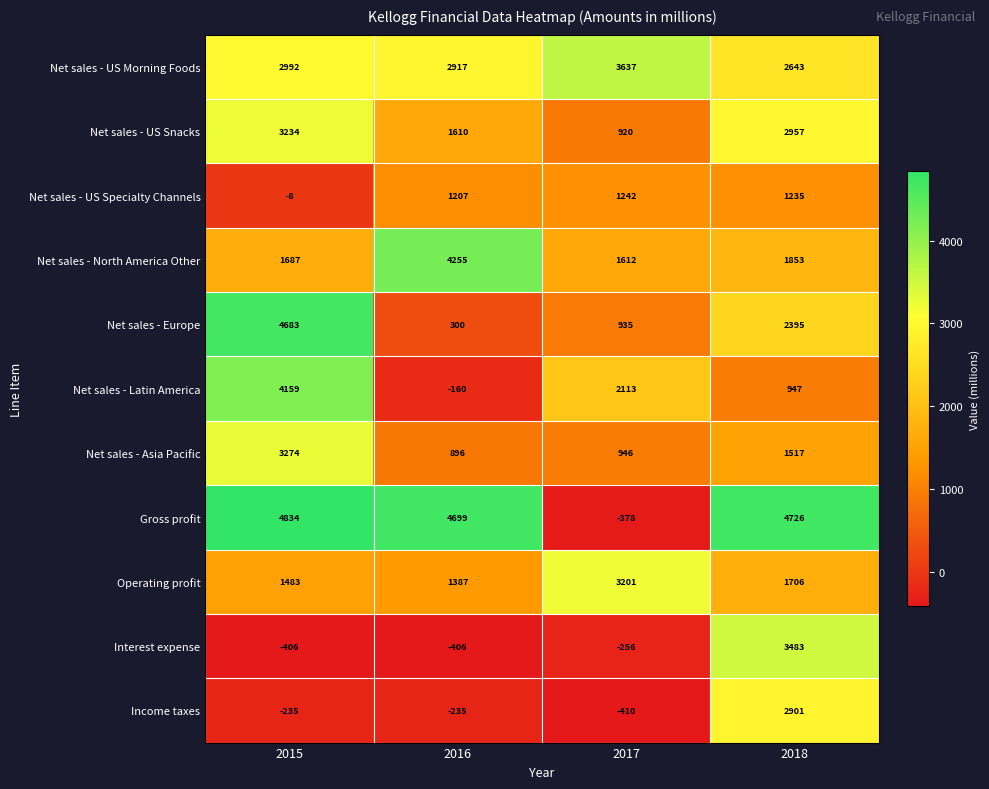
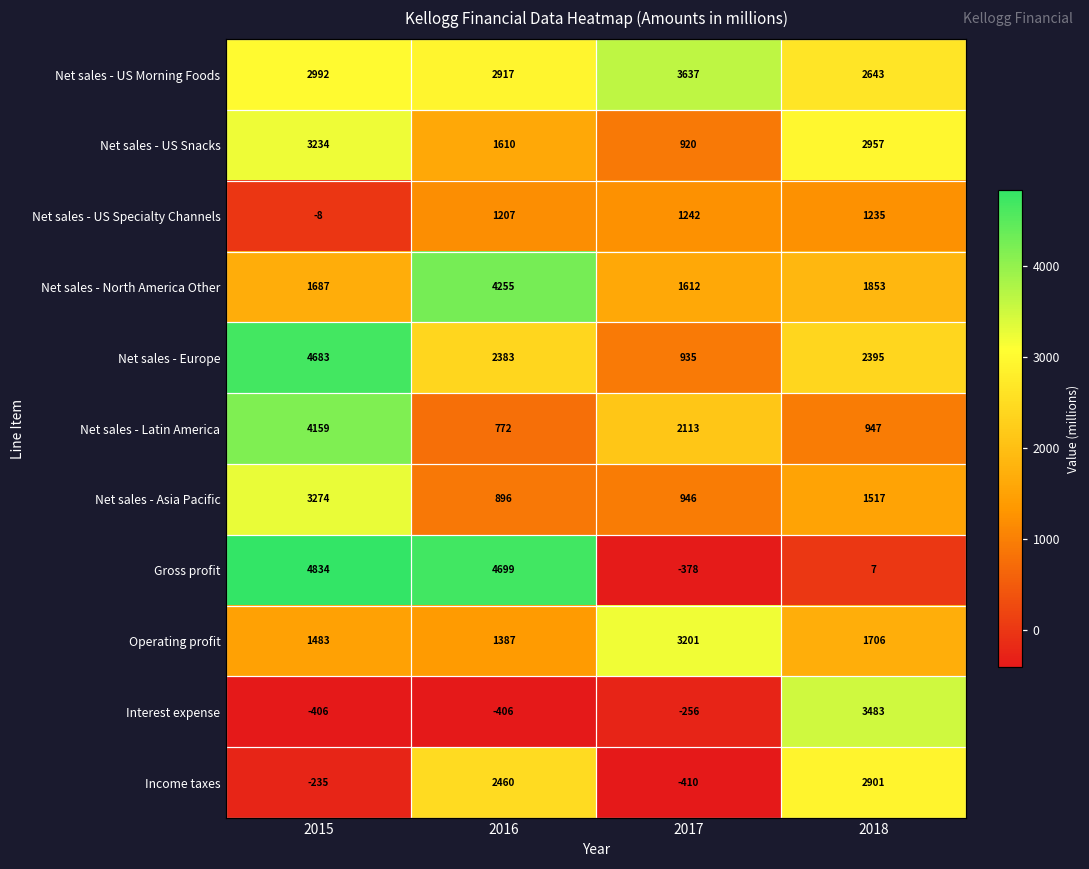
  {
    "Net sales - US Morning Foods": {
      "2015": 2992,
      "2016": 2917,
      "2017": 3637,
      "2018": 2643
    },
    "Net sales - US Snacks": {
      "2015": 3234,
      "2016": 1610,
      "2017": 920,
      "2018": 2957
    },
    "Net sales - US Specialty Channels": {
      "2015": -8,
      "2016": 1207,
      "2017": 1242,
      "2018": 1235
    },
    "Net sales - North America Other": {
      "2015": 1687,
      "2016": 4255,
      "2017": 1612,
      "2018": 1853
    },
    "Net sales - Europe": {
      "2015": 4683,
-     "2016": 300,
+     "2016": 2383,
      "2017": 935,
      "2018": 2395
    },
    "Net sales - Latin America": {
      "2015": 4159,
-     "2016": -160,
+     "2016": 772,
      "2017": 2113,
      "2018": 947
    },
    "Net sales - Asia Pacific": {
      "2015": 3274,
      "2016": 896,
      "2017": 946,
      "2018": 1517
    },
    "Gross profit": {
      "2015": 4834,
      "2016": 4699,
      "2017": -378,
-     "2018": 4726
+     "2018": 7
    },
    "Operating profit": {
      "2015": 1483,
      "2016": 1387,
      "2017": 3201,
      "2018": 1706
    },
    "Interest expense": {
      "2015": -406,
      "2016": -406,
      "2017": -256,
      "2018": 3483
    },
    "Income taxes": {
      "2015": -235,
-     "2016": -235,
+     "2016": 2460,
      "2017": -410,
      "2018": 2901
    }
  }
